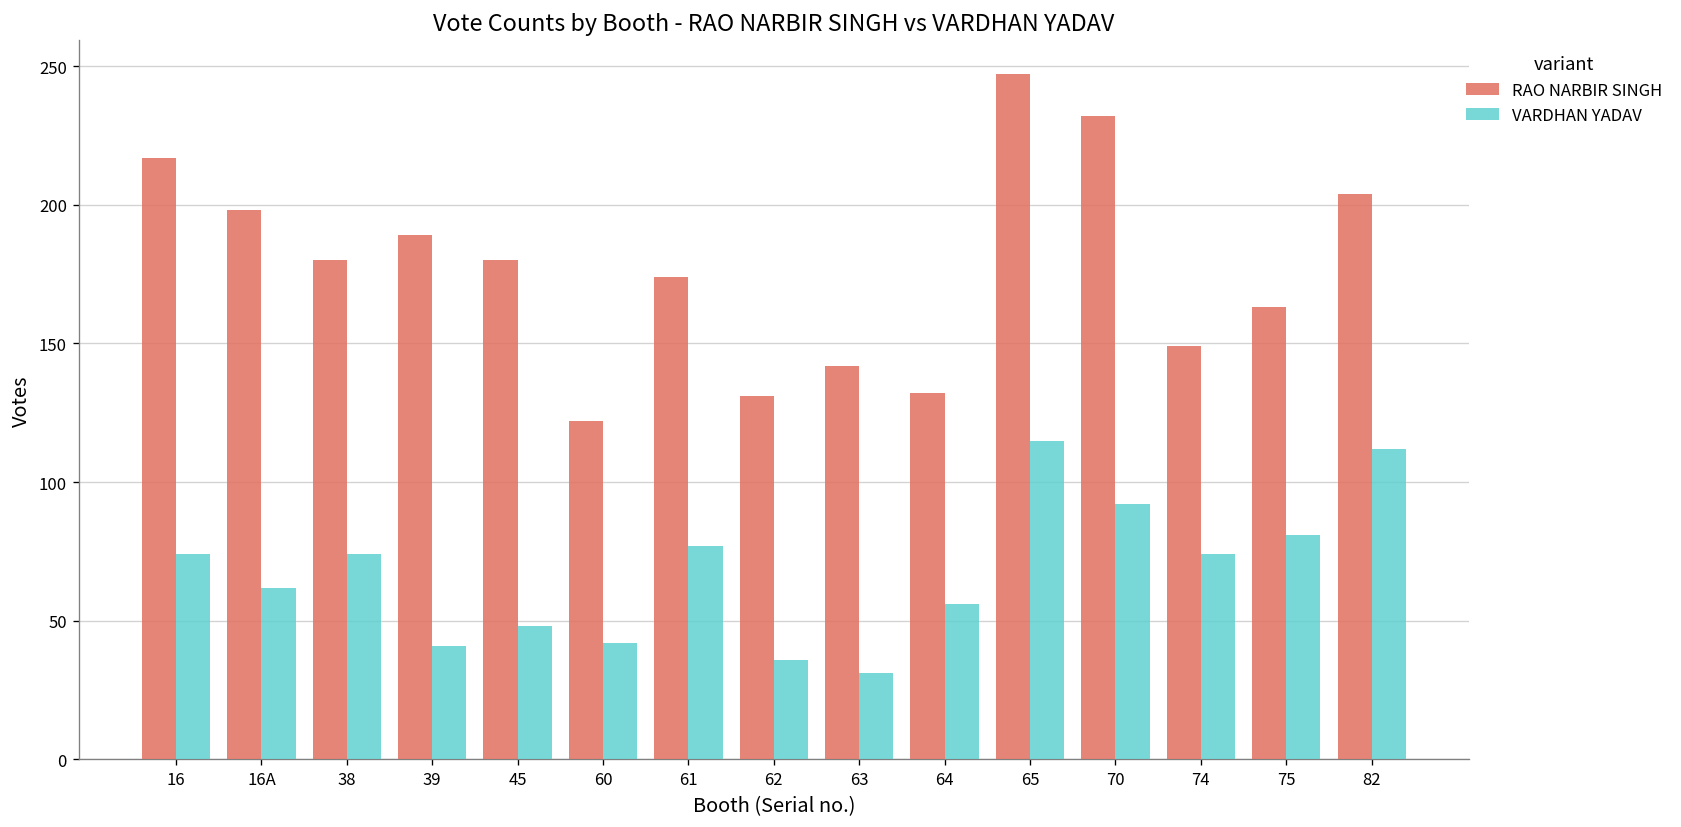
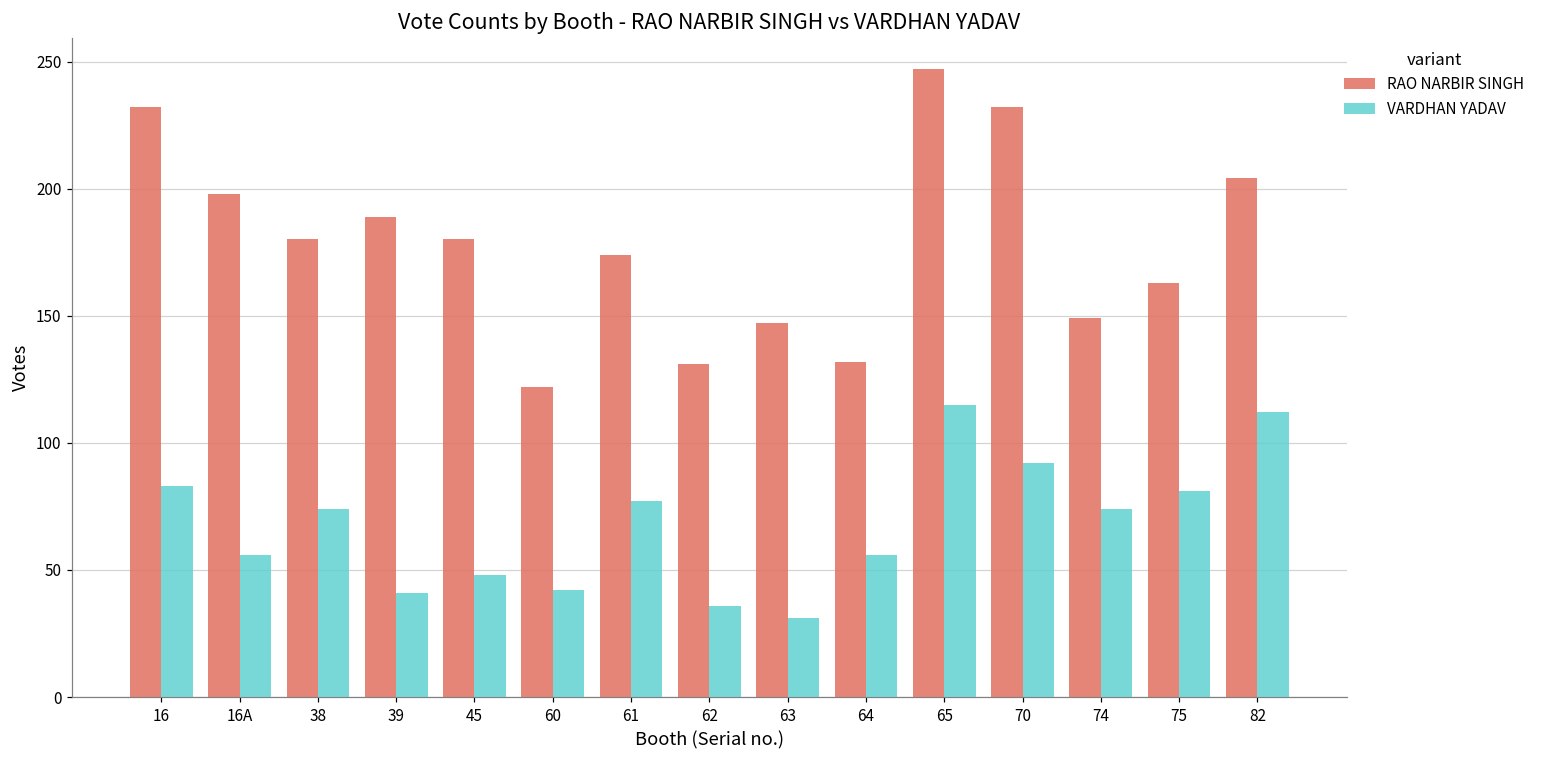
  {
    "RAO NARBIR SINGH": {
-     "16": 217,
+     "16": 232,
      "16A": 198,
      "38": 180,
      "39": 189,
      "45": 180,
      "60": 122,
      "61": 174,
      "62": 131,
-     "63": 142,
+     "63": 147,
      "64": 132,
      "65": 247,
      "70": 232,
      "74": 149,
      "75": 163,
      "82": 204
    },
    "VARDHAN YADAV": {
-     "16": 74,
-     "16A": 62,
+     "16": 83,
+     "16A": 56,
      "38": 74,
      "39": 41,
      "45": 48,
      "60": 42,
      "61": 77,
      "62": 36,
      "63": 31,
      "64": 56,
      "65": 115,
      "70": 92,
      "74": 74,
      "75": 81,
      "82": 112
    }
  }
